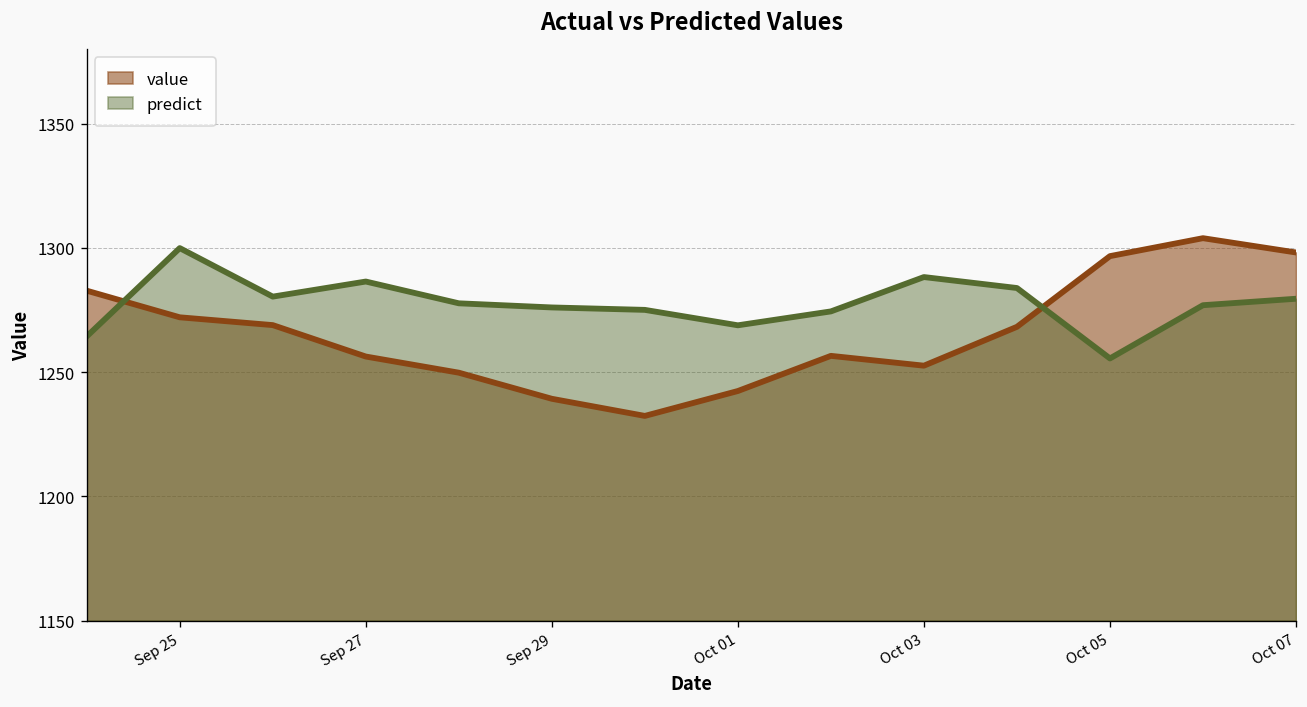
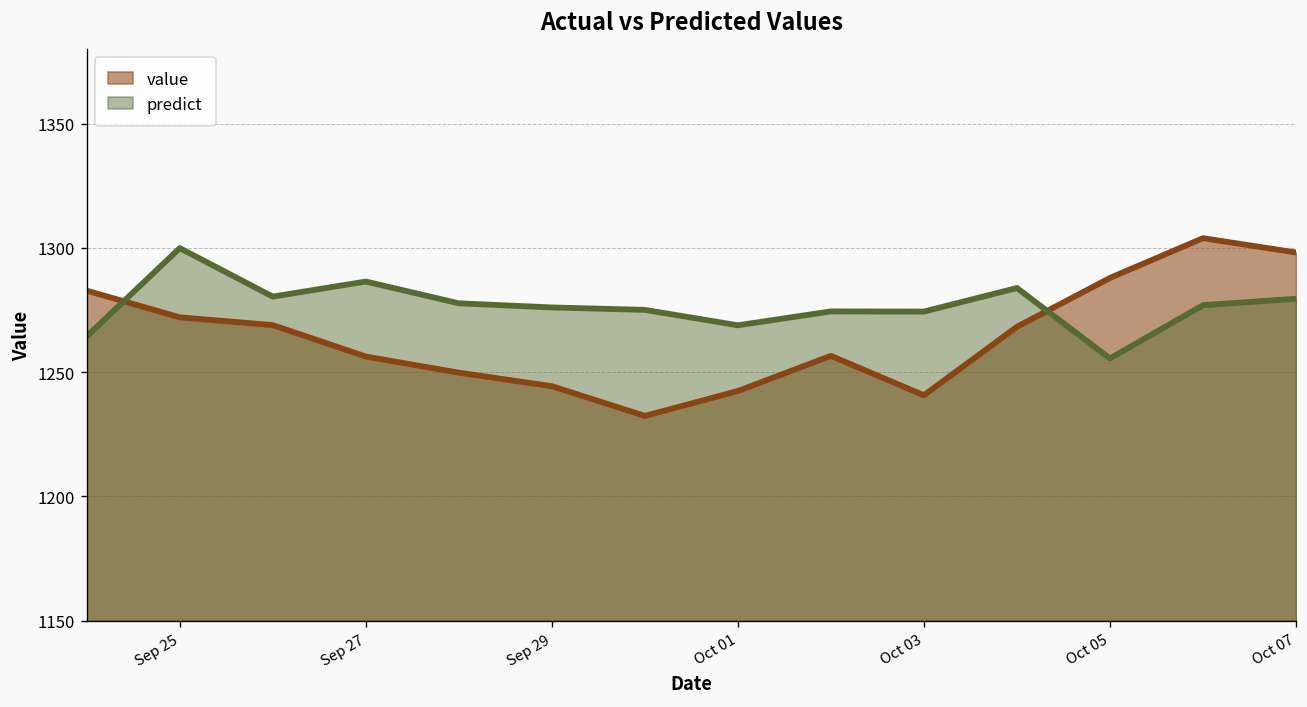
  {
    "value": {
      "Sep 25": 1272,
      "Sep 27": 1256,
-     "Sep 29": 1239,
+     "Sep 29": 1244,
      "Oct 01": 1242,
-     "Oct 03": 1253,
-     "Oct 05": 1297,
+     "Oct 03": 1241,
+     "Oct 05": 1288,
      "Oct 07": 1298
    },
    "predict": {
      "Sep 25": 1300,
      "Sep 27": 1286,
      "Sep 29": 1276,
      "Oct 01": 1269,
-     "Oct 03": 1288,
+     "Oct 03": 1274,
      "Oct 05": 1256,
      "Oct 07": 1280
    }
  }
